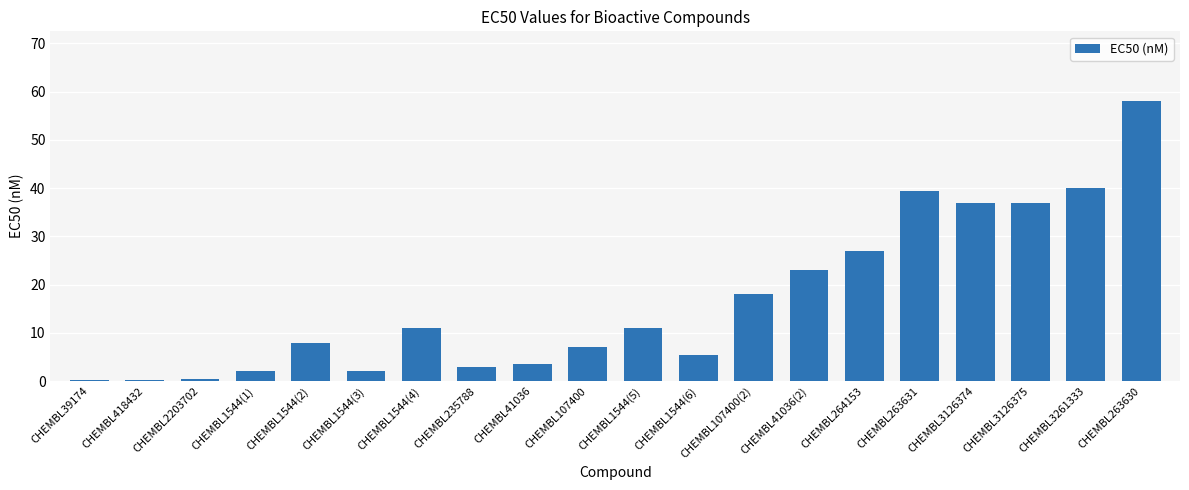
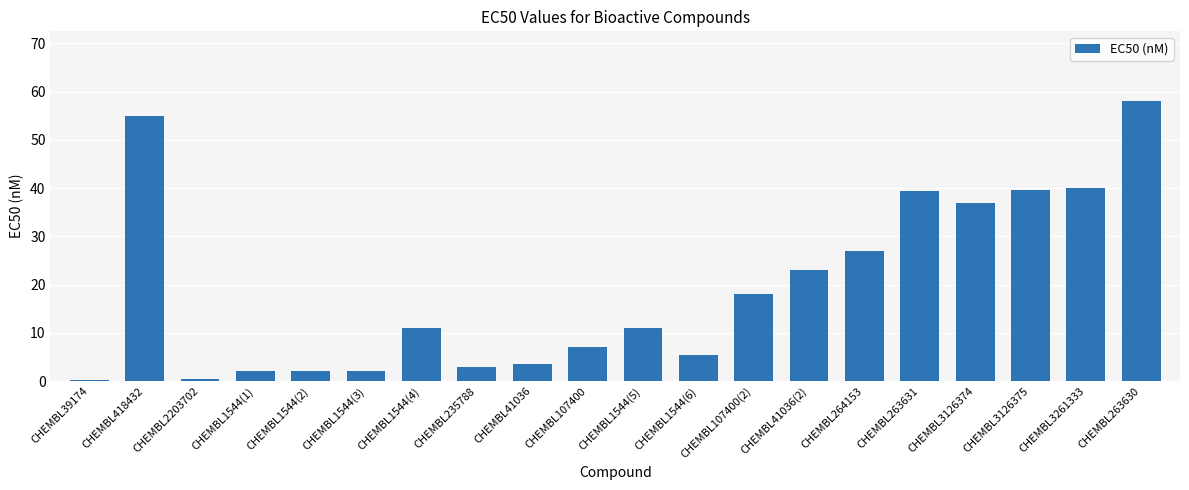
  {
-   "CHEMBL418432": 0,
+   "CHEMBL418432": 55,
    "CHEMBL1544(1)": 2,
-   "CHEMBL1544(2)": 8,
+   "CHEMBL1544(2)": 2,
    "CHEMBL1544(3)": 2,
    "CHEMBL1544(4)": 11,
    "CHEMBL235788": 3,
    "CHEMBL41036": 4,
    "CHEMBL107400": 7,
    "CHEMBL1544(5)": 11,
    "CHEMBL1544(6)": 5,
    "CHEMBL107400(2)": 18,
    "CHEMBL41036(2)": 23,
    "CHEMBL264153": 27,
    "CHEMBL263631": 40,
    "CHEMBL3126374": 37,
-   "CHEMBL3126375": 37,
+   "CHEMBL3126375": 40,
    "CHEMBL3261333": 40,
    "CHEMBL263630": 58
  }
